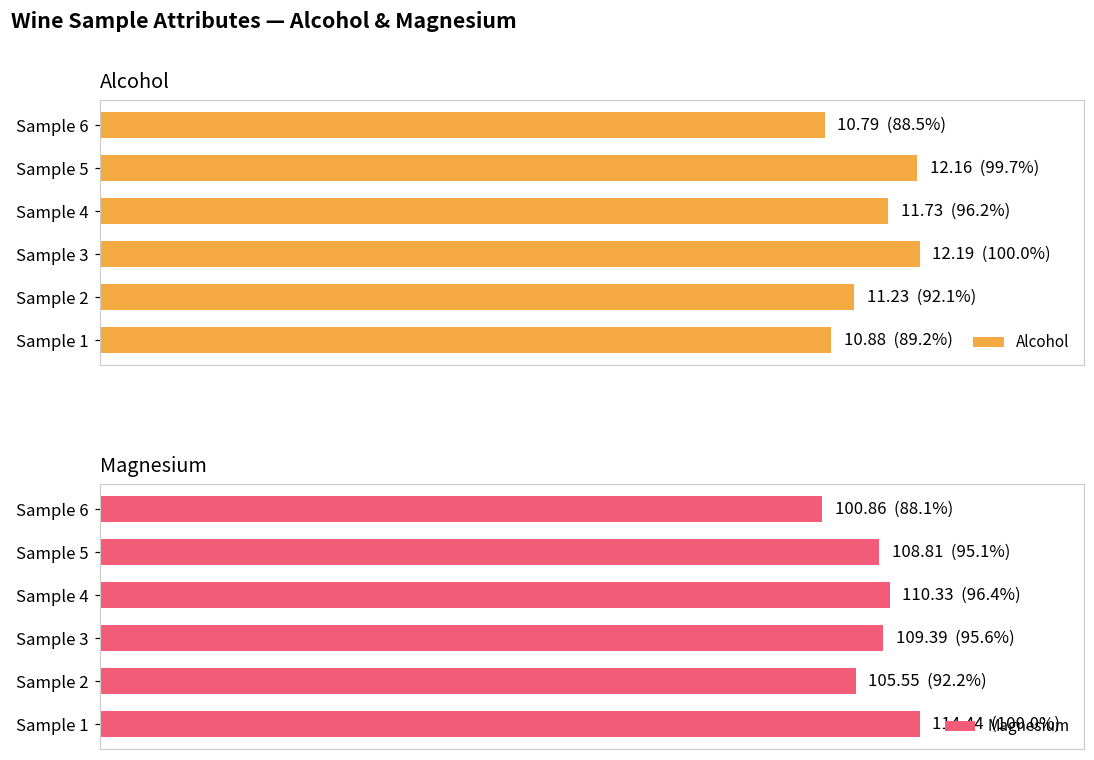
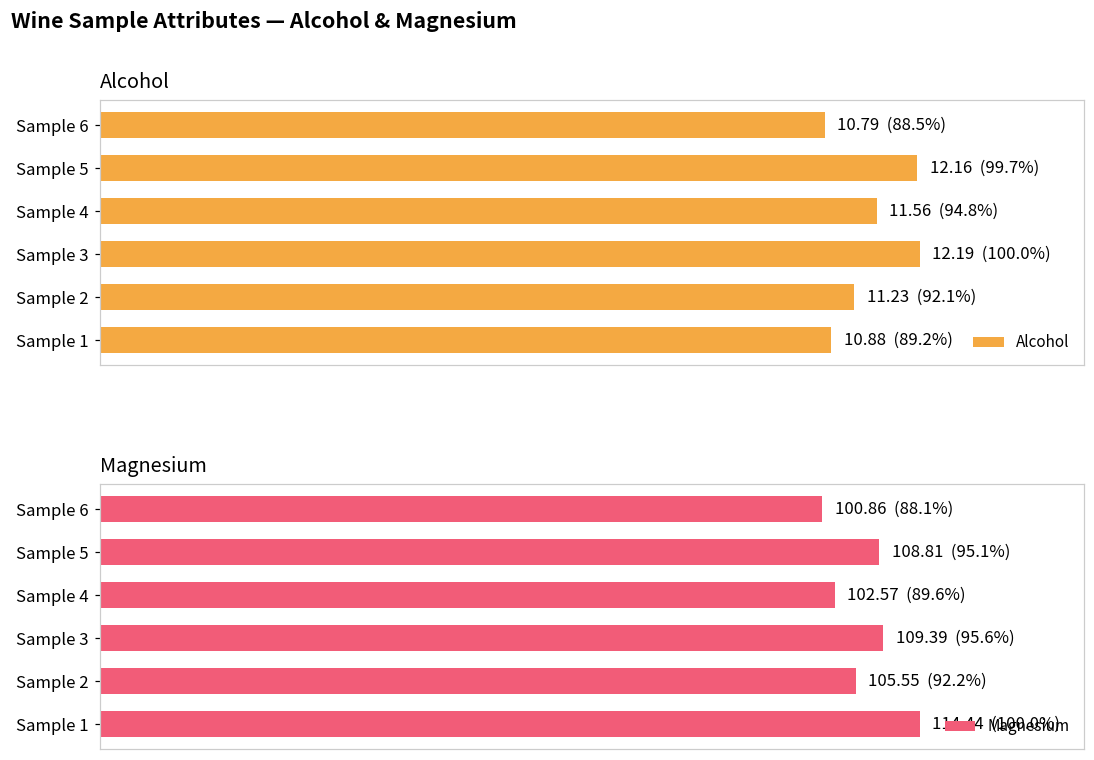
  {
    "Alcohol": {
      "Sample 6": "(88.5%)",
      "Sample 5": "(99.7%)",
-     "Sample 4": "11.73 (96.2%)",
+     "Sample 4": "11.56 (94.8%)",
      "Sample 3": "(100.0%)",
      "Sample 2": "(92.1%)",
      "Sample 1": "(89.2%)"
    },
    "Magnesium": {
      "Sample 6": "(88.1%)",
      "Sample 5": "(95.1%)",
-     "Sample 4": "110.33 (96.4%)",
+     "Sample 4": "102.57 (89.6%)",
      "Sample 3": "(95.6%)",
      "Sample 2": "(92.2%)",
      "Sample 1": "(100.0%)"
    }
  }
